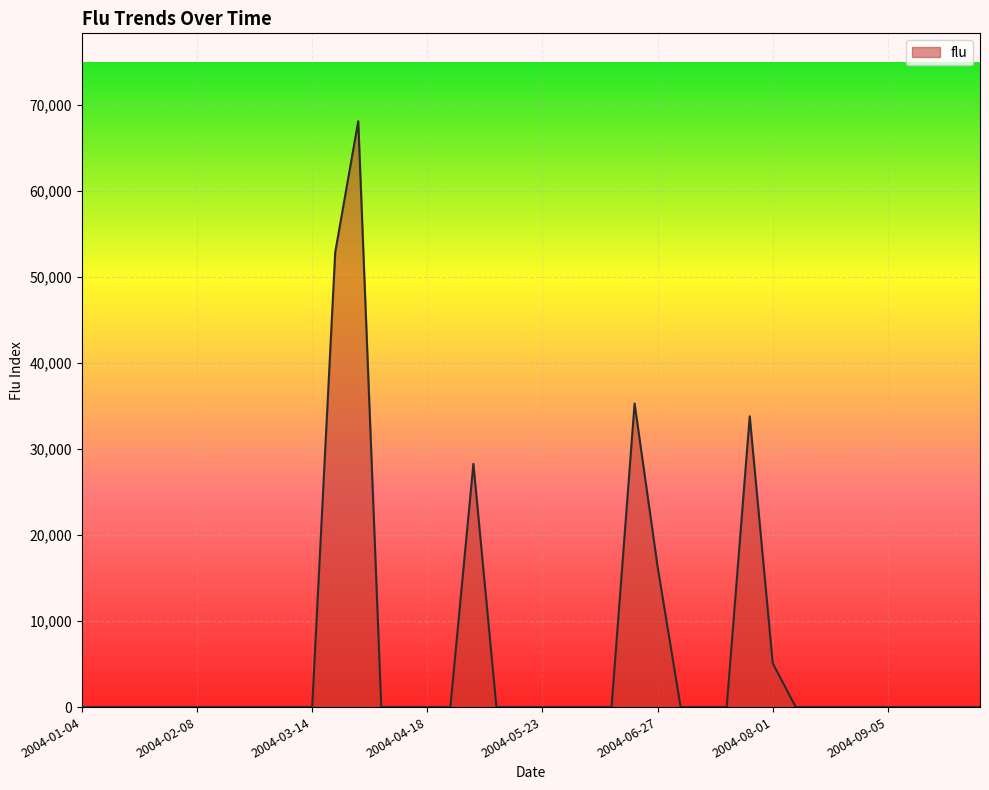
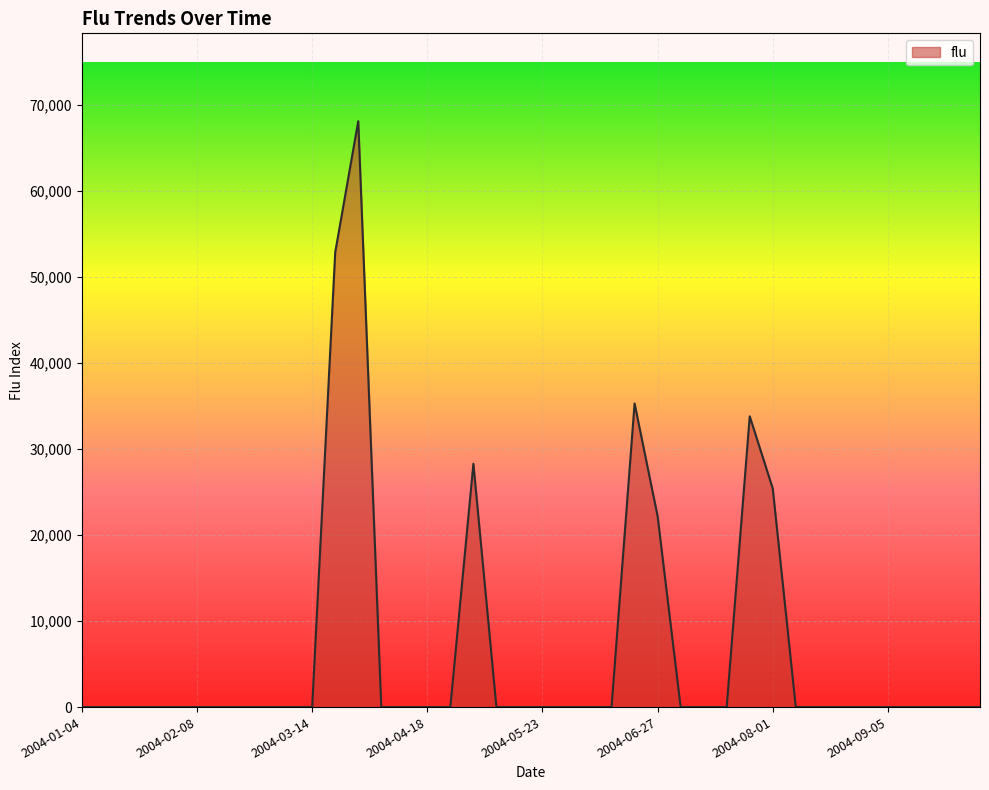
  {
    "2004-01-04": "0",
    "2004-02-08": "0",
    "2004-03-14": "0",
    "2004-04-18": "0",
    "2004-05-23": "0",
-   "2004-06-27": "16,000",
-   "2004-08-01": "5,000",
+   "2004-06-27": "22,000",
+   "2004-08-01": "25,000",
    "2004-09-05": "0"
  }
